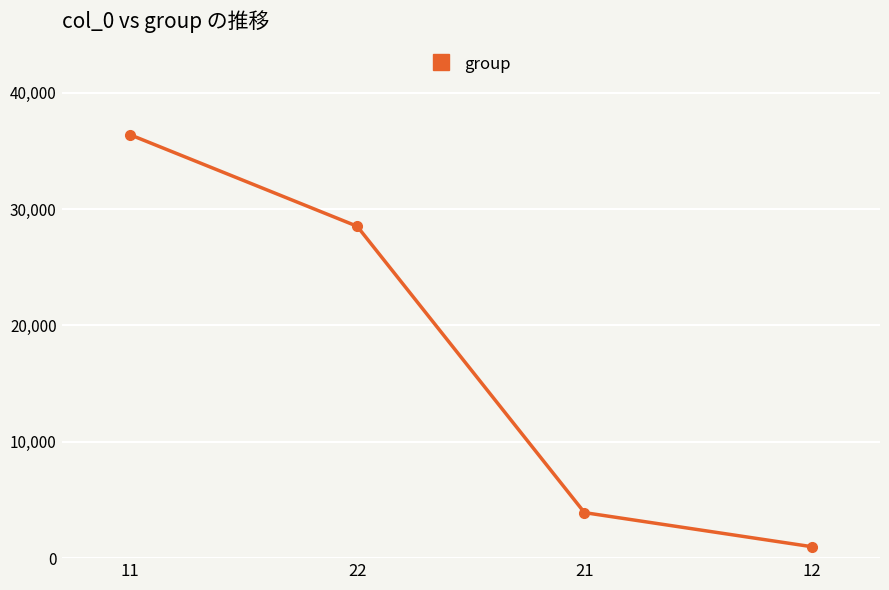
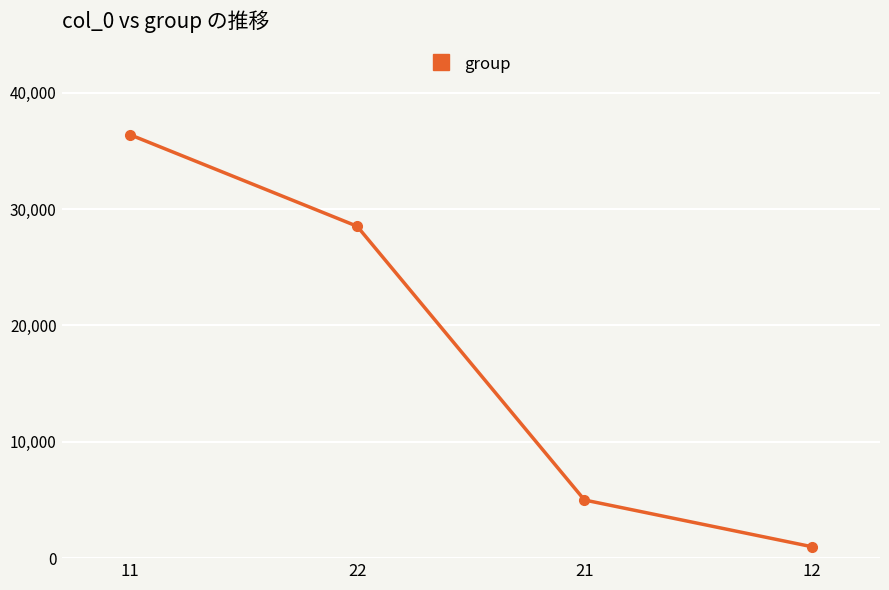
  {
    "11": "36,400",
    "22": "28,500",
-   "21": "3,900",
+   "21": "5,000",
    "12": "1,000"
  }
